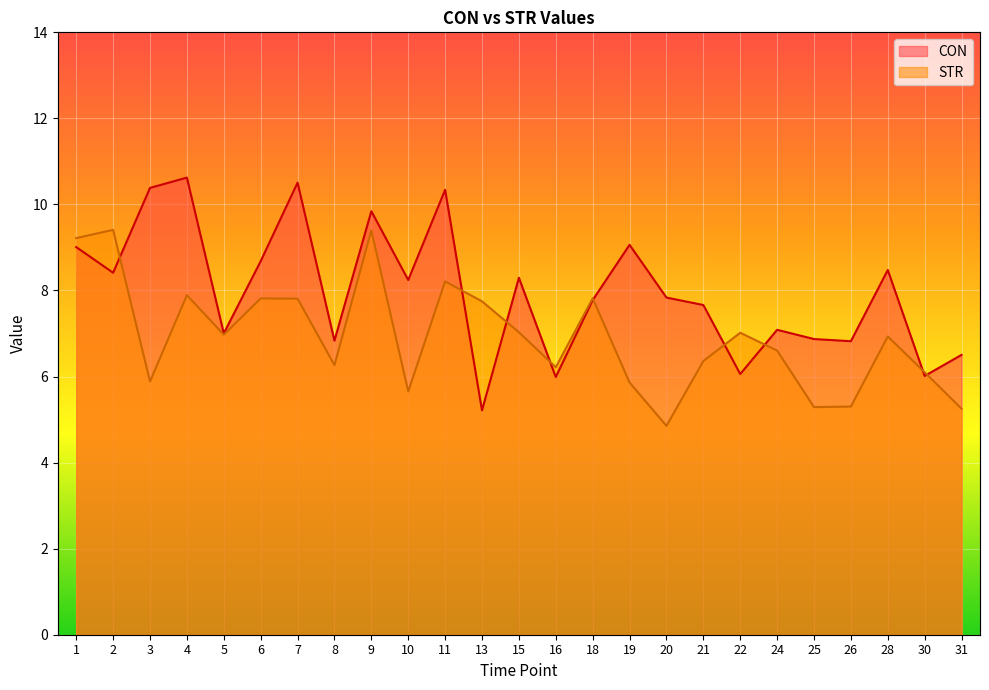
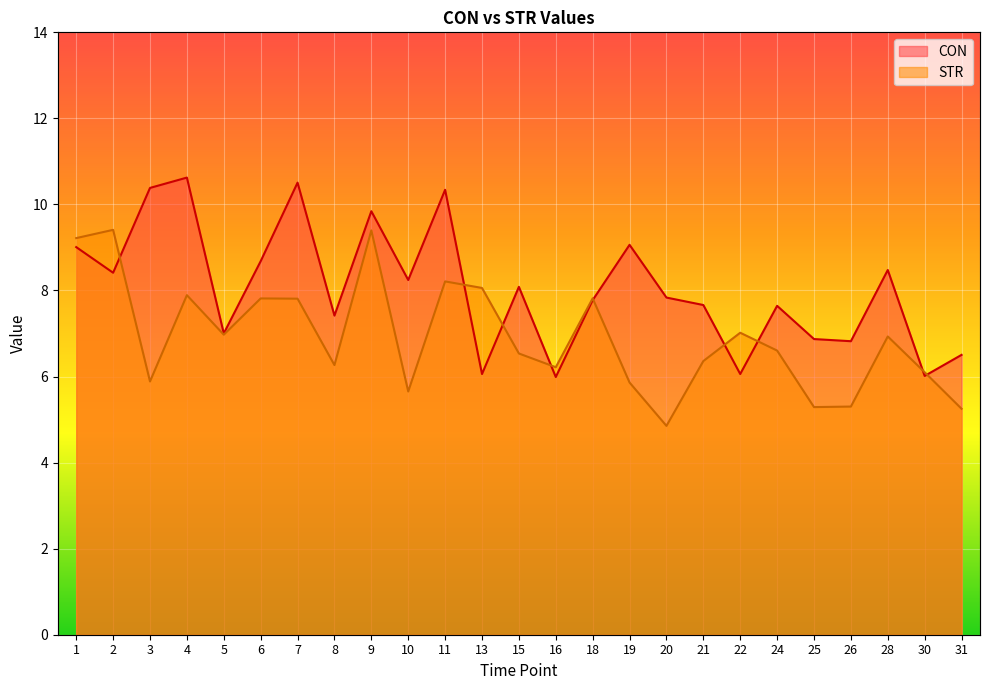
  {
    "CON": {
      "1": 9.0,
      "2": 8.4,
      "3": 10.4,
      "4": 10.6,
      "6": 8.7,
      "7": 10.5,
-     "8": 6.8,
+     "8": 7.4,
      "9": 9.8,
      "10": 8.2,
      "11": 10.3,
-     "13": 5.2,
-     "15": 8.3,
+     "13": 6.1,
+     "15": 8.1,
      "16": 6.0,
      "19": 9.1,
      "20": 7.8,
      "21": 7.7,
      "22": 6.1,
-     "24": 7.1,
+     "24": 7.6,
      "25": 6.9,
      "26": 6.8,
      "28": 8.5,
      "30": 6.0,
      "31": 6.5
    },
    "STR": {
      "1": 9.2,
      "2": 9.4,
      "3": 5.9,
      "4": 7.9,
      "6": 7.8,
      "7": 7.8,
      "8": 6.3,
      "9": 9.4,
      "10": 5.7,
      "11": 8.2,
-     "13": 7.7,
-     "15": 7.0,
+     "13": 8.1,
+     "15": 6.5,
      "16": 6.2,
      "19": 5.9,
      "20": 4.9,
      "21": 6.4,
      "22": 7.0,
      "24": 6.6,
      "25": 5.3,
      "26": 5.3,
      "28": 6.9,
      "30": 6.1,
      "31": 5.3
    }
  }
